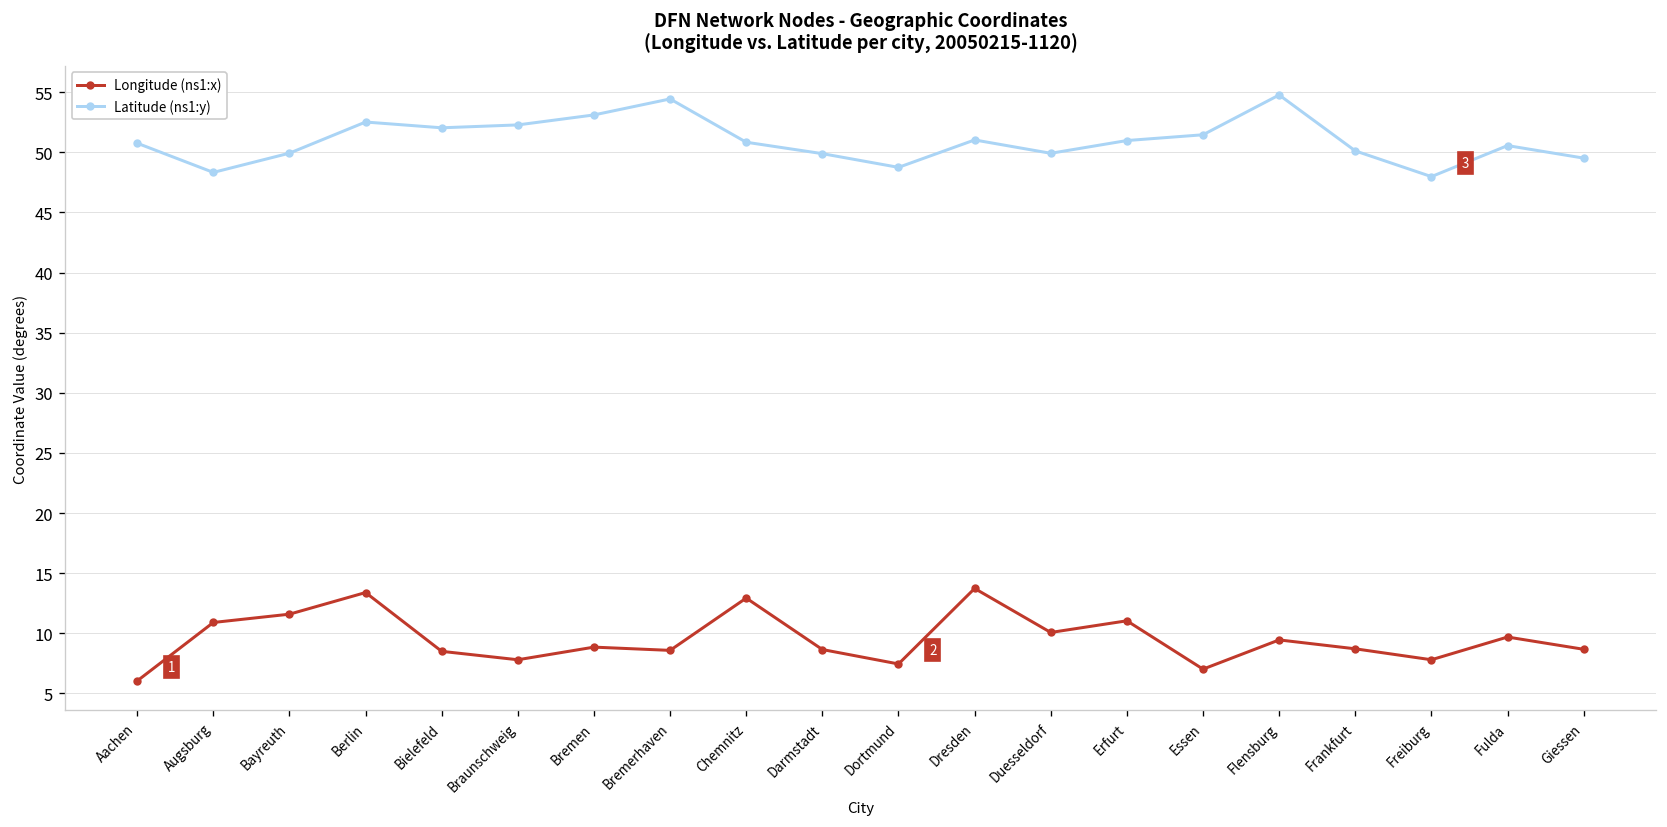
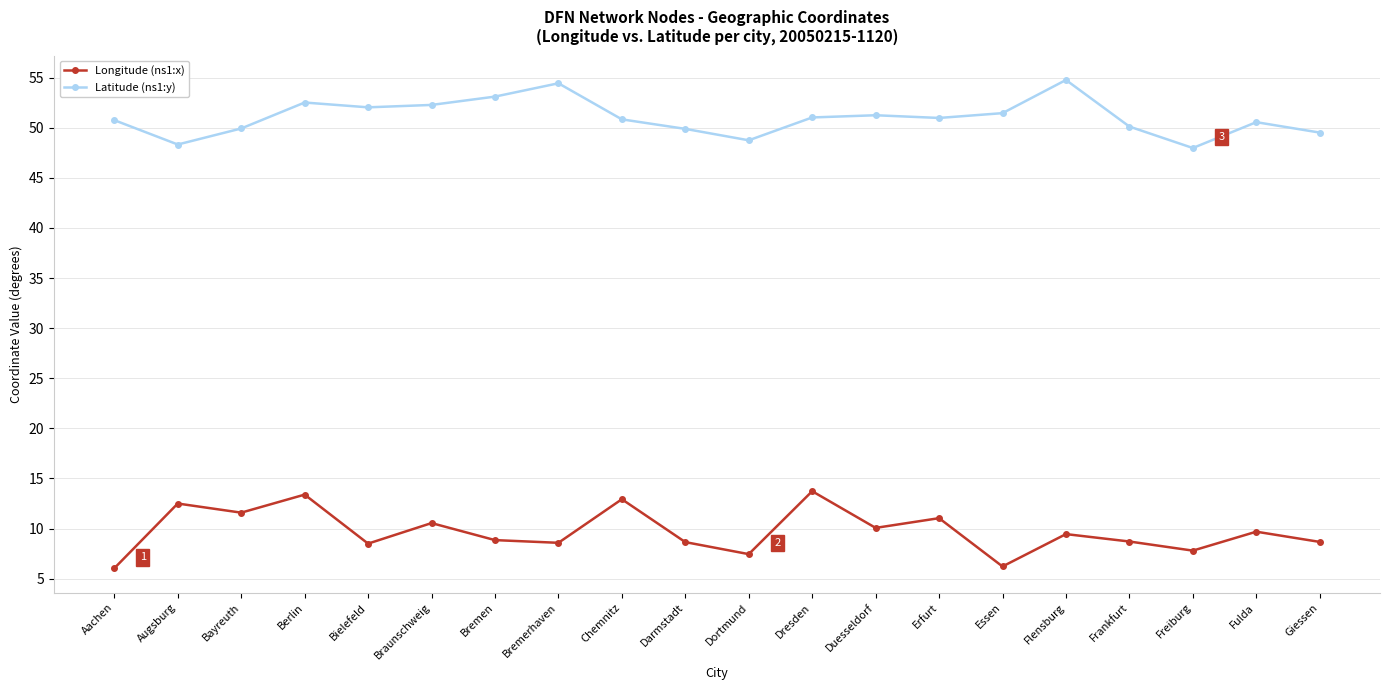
  {
    "Longitude (ns1:x)": {
      "Aachen": 6.0,
-     "Augsburg": 10.9,
+     "Augsburg": 12.5,
      "Bayreuth": 11.6,
      "Berlin": 13.4,
      "Bielefeld": 8.5,
-     "Braunschweig": 7.8,
+     "Braunschweig": 10.6,
      "Bremen": 8.9,
      "Bremerhaven": 8.6,
      "Chemnitz": 12.9,
      "Darmstadt": 8.7,
      "Dortmund": 7.5,
      "Dresden": 13.7,
      "Duesseldorf": 10.1,
      "Erfurt": 11.0,
-     "Essen": 7.0,
+     "Essen": 6.2,
      "Flensburg": 9.5,
      "Frankfurt": 8.7,
      "Freiburg": 7.8,
      "Fulda": 9.7,
      "Giessen": 8.7
    },
    "Latitude (ns1:y)": {
      "Aachen": 50.8,
      "Augsburg": 48.3,
      "Bayreuth": 49.9,
      "Berlin": 52.5,
      "Bielefeld": 52.0,
      "Braunschweig": 52.3,
      "Bremen": 53.1,
      "Bremerhaven": 54.4,
      "Chemnitz": 50.8,
      "Darmstadt": 49.9,
      "Dortmund": 48.8,
      "Dresden": 51.0,
-     "Duesseldorf": 49.9,
+     "Duesseldorf": 51.3,
      "Erfurt": 51.0,
      "Essen": 51.5,
      "Flensburg": 54.8,
      "Frankfurt": 50.1,
      "Freiburg": 48.0,
      "Fulda": 50.6,
      "Giessen": 49.5
    }
  }
